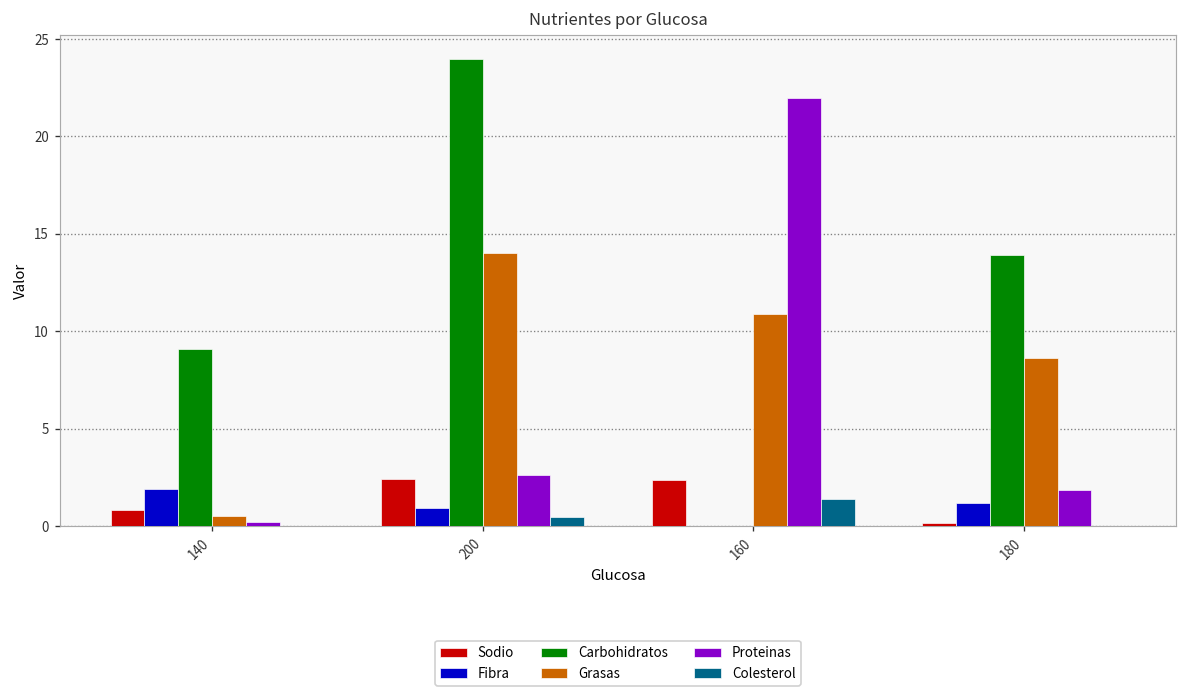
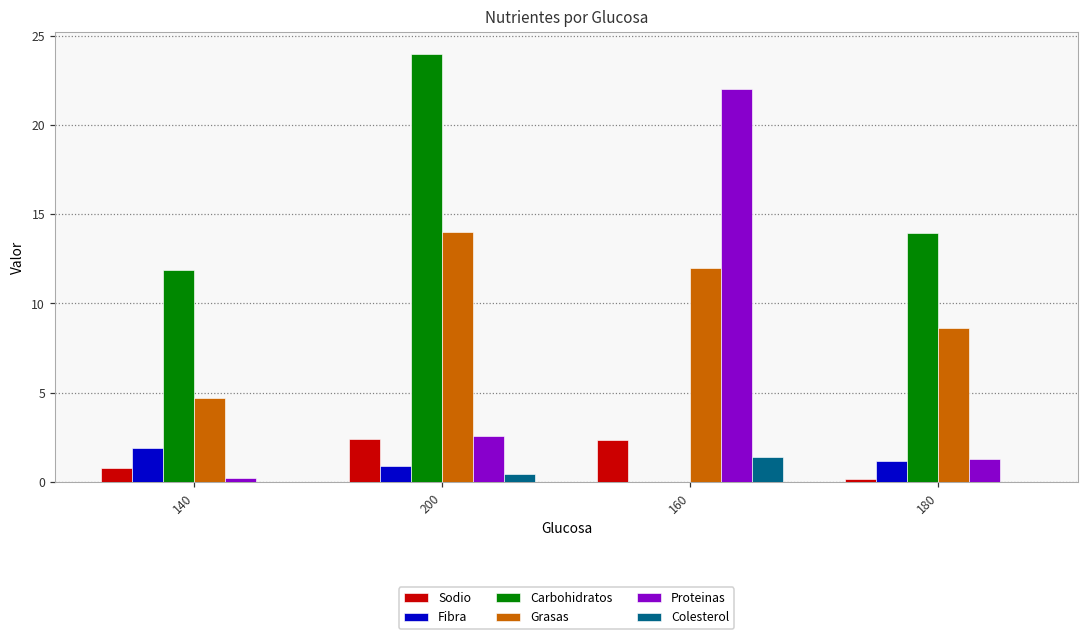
  {
    "Sodio": {
      "140": 0.8,
      "200": 2.4,
      "160": 2.3
    },
    "Fibra": {
      "140": 1.9,
      "200": 0.9,
      "160": 0.0,
      "180": 1.2
    },
    "Carbohidratos": {
-     "140": 9.1,
+     "140": 11.9,
      "200": 24.0,
      "160": 0.0,
      "180": 13.9
    },
    "Grasas": {
-     "140": 0.5,
+     "140": 4.7,
      "200": 14.0,
-     "160": 10.9,
+     "160": 12.0,
      "180": 8.7
    },
    "Proteinas": {
      "140": 0.2,
      "200": 2.6,
      "160": 22.0,
-     "180": 1.8
+     "180": 1.3
    },
    "Colesterol": {
      "140": 0.0,
      "200": 0.5,
      "160": 1.4,
      "180": 0.0
    }
  }
